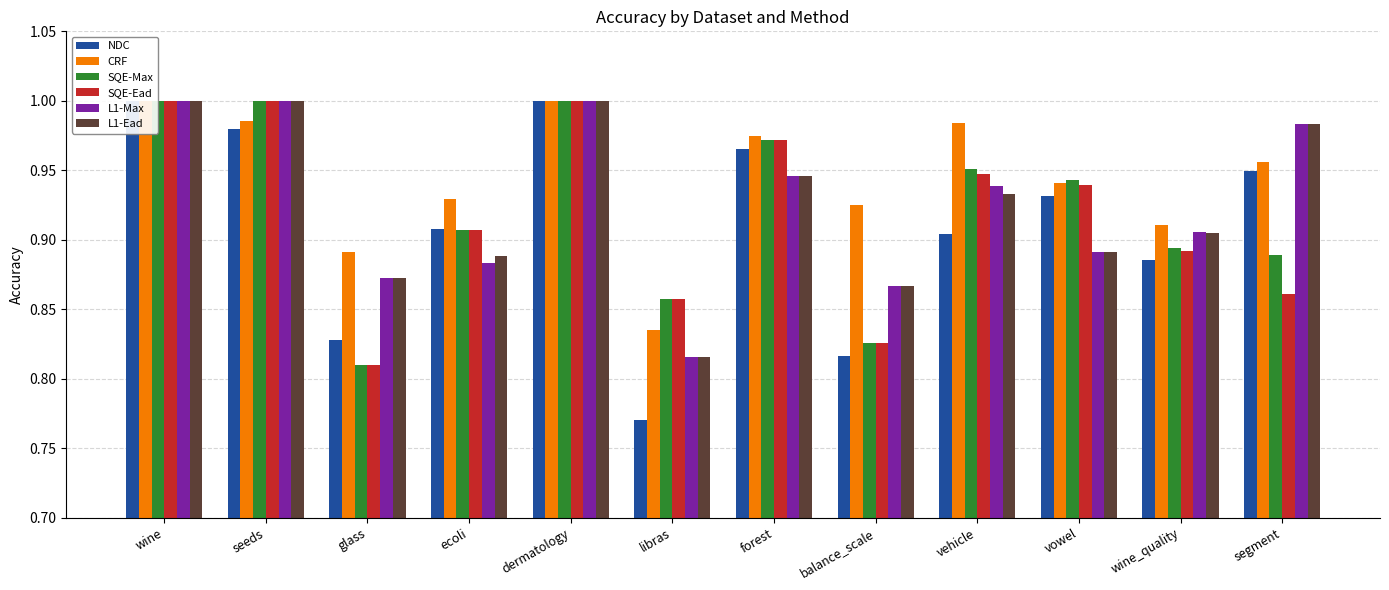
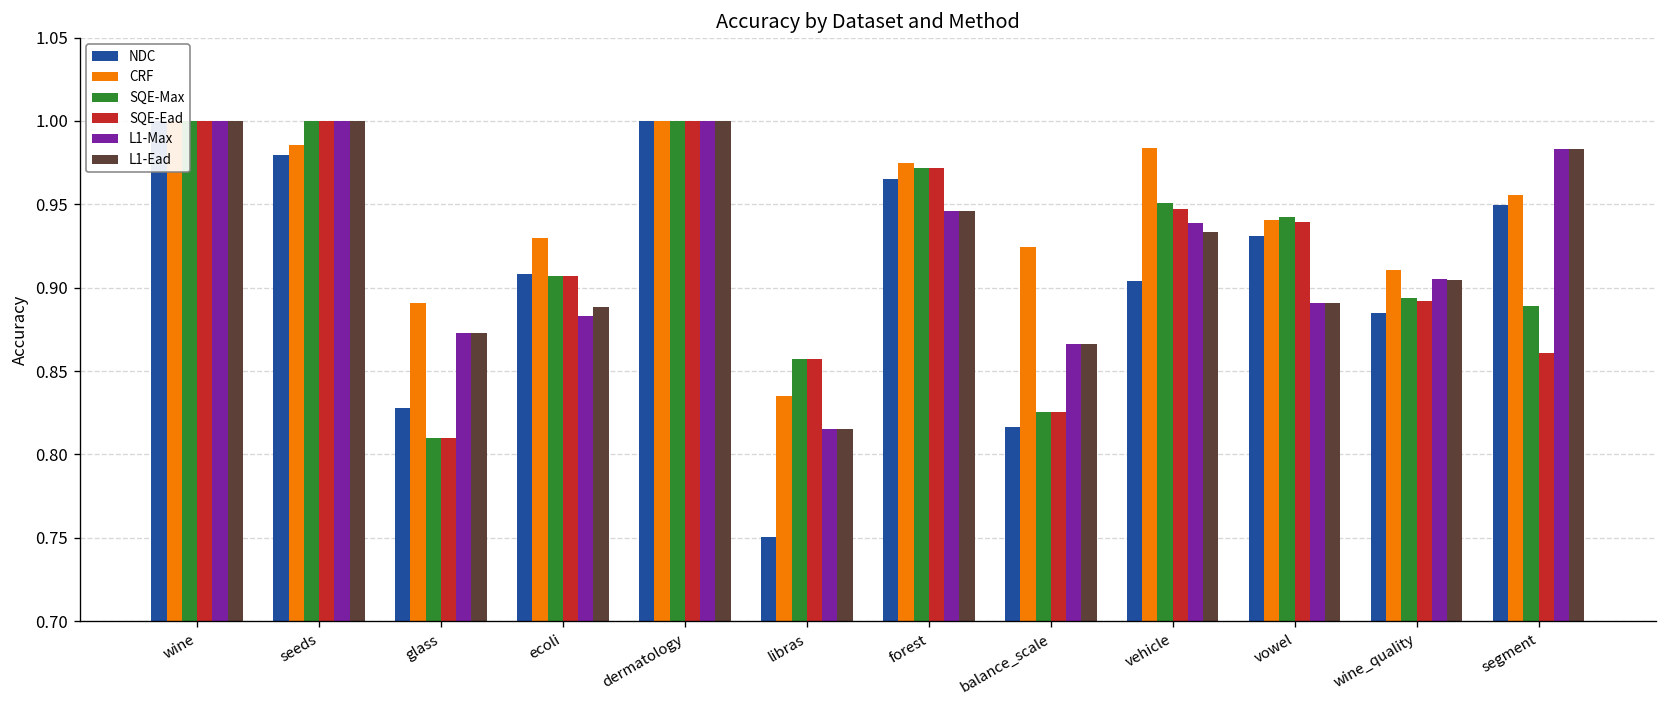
  {
    "NDC": {
      "seeds": 0.980,
      "glass": 0.828,
      "ecoli": 0.908,
      "dermatology": 1.000,
-     "libras": 0.770,
+     "libras": 0.750,
      "forest": 0.966,
      "balance_scale": 0.816,
      "vehicle": 0.904,
      "vowel": 0.931,
      "wine_quality": 0.885,
      "segment": 0.949
    },
    "CRF": {
      "seeds": 0.985,
      "glass": 0.891,
      "ecoli": 0.930,
      "dermatology": 1.000,
      "libras": 0.835,
      "forest": 0.975,
      "balance_scale": 0.925,
      "vehicle": 0.984,
      "vowel": 0.941,
      "wine_quality": 0.911,
      "segment": 0.956
    },
    "SQE-Max": {
      "seeds": 1.000,
      "glass": 0.810,
      "ecoli": 0.907,
      "dermatology": 1.000,
      "libras": 0.857,
      "forest": 0.972,
      "balance_scale": 0.826,
      "vehicle": 0.951,
      "vowel": 0.943,
      "wine_quality": 0.894,
      "segment": 0.889
    },
    "SQE-Ead": {
      "wine": 1.000,
      "seeds": 1.000,
      "glass": 0.810,
      "ecoli": 0.907,
      "dermatology": 1.000,
      "libras": 0.857,
      "forest": 0.972,
      "balance_scale": 0.826,
      "vehicle": 0.948,
      "vowel": 0.940,
      "wine_quality": 0.892,
      "segment": 0.861
    },
    "L1-Max": {
      "wine": 1.000,
      "seeds": 1.000,
      "glass": 0.873,
      "ecoli": 0.883,
      "dermatology": 1.000,
      "libras": 0.815,
      "forest": 0.946,
      "balance_scale": 0.867,
      "vehicle": 0.939,
      "vowel": 0.891,
      "wine_quality": 0.905,
      "segment": 0.983
    },
    "L1-Ead": {
      "wine": 1.000,
      "seeds": 1.000,
      "glass": 0.873,
      "ecoli": 0.889,
      "dermatology": 1.000,
      "libras": 0.815,
      "forest": 0.946,
      "balance_scale": 0.867,
      "vehicle": 0.933,
      "vowel": 0.891,
      "wine_quality": 0.905,
      "segment": 0.983
    }
  }
